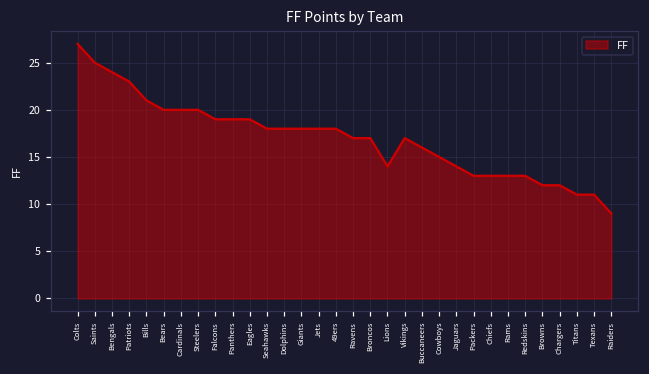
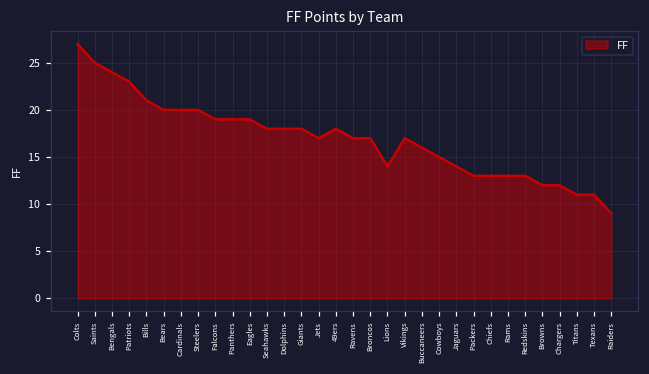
  {
    "Colts": 27,
    "Saints": 25,
    "Bengals": 24,
    "Patriots": 23,
    "Bills": 21,
    "Bears": 20,
    "Cardinals": 20,
    "Steelers": 20,
    "Falcons": 19,
    "Panthers": 19,
    "Eagles": 19,
    "Seahawks": 18,
    "Dolphins": 18,
    "Giants": 18,
-   "Jets": 18,
+   "Jets": 17,
    "49ers": 18,
    "Ravens": 17,
    "Broncos": 17,
    "Lions": 14,
    "Vikings": 17,
    "Buccaneers": 16,
    "Cowboys": 15,
    "Jaguars": 14,
    "Packers": 13,
    "Chiefs": 13,
    "Rams": 13,
    "Redskins": 13,
    "Browns": 12,
    "Chargers": 12,
    "Titans": 11,
    "Texans": 11,
    "Raiders": 9
  }
